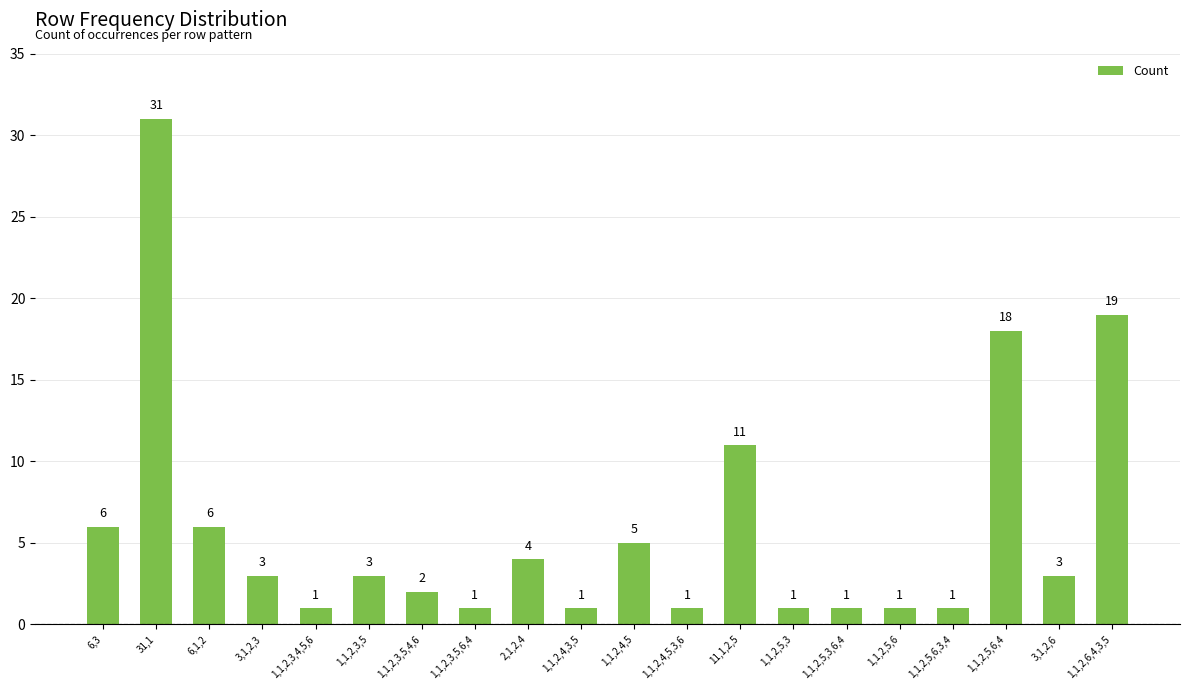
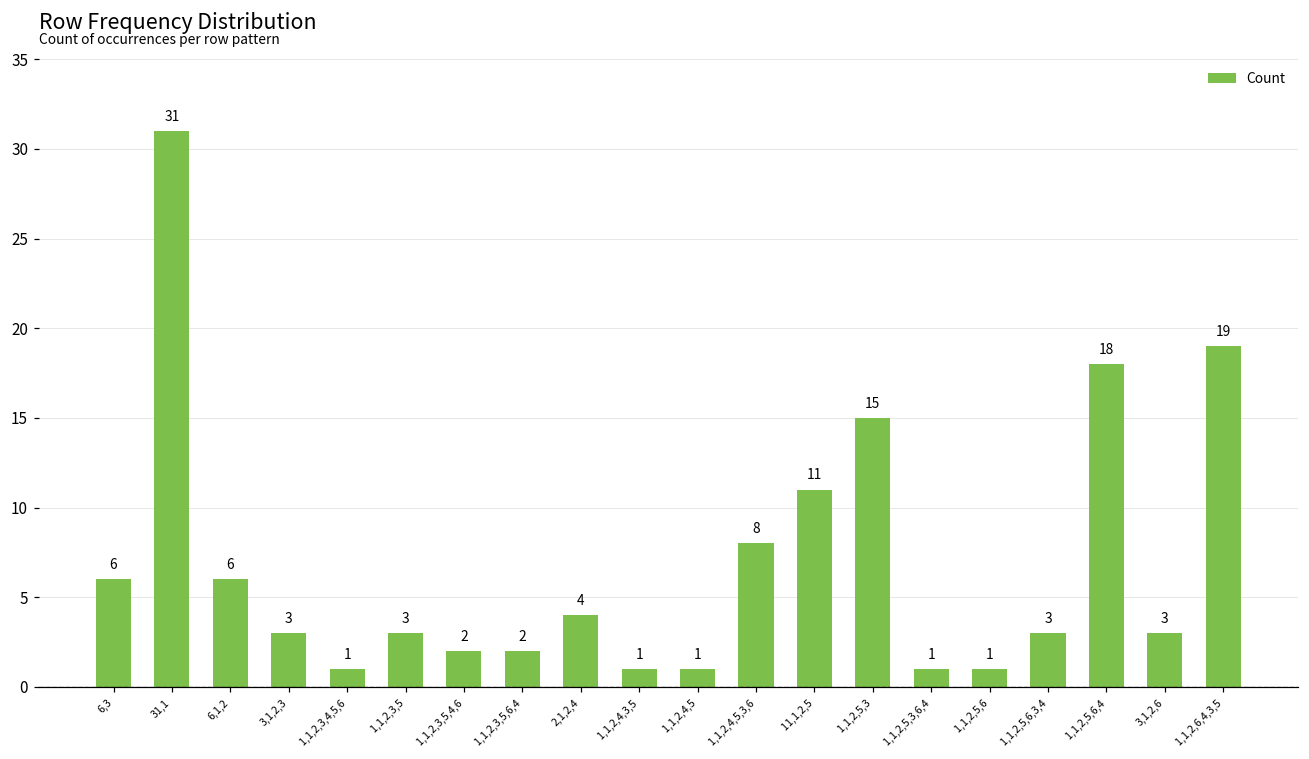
  {
    "6,3": 6,
    "31,1": 31,
    "6,1,2": 6,
    "3,1,2,3": 3,
    "1,1,2,3,4,5,6": 1,
    "1,1,2,3,5": 3,
    "1,1,2,3,5,4,6": 2,
-   "1,1,2,3,5,6,4": 1,
+   "1,1,2,3,5,6,4": 2,
    "2,1,2,4": 4,
    "1,1,2,4,3,5": 1,
-   "1,1,2,4,5": 5,
-   "1,1,2,4,5,3,6": 1,
+   "1,1,2,4,5": 1,
+   "1,1,2,4,5,3,6": 8,
    "11,1,2,5": 11,
-   "1,1,2,5,3": 1,
+   "1,1,2,5,3": 15,
    "1,1,2,5,3,6,4": 1,
    "1,1,2,5,6": 1,
-   "1,1,2,5,6,3,4": 1,
+   "1,1,2,5,6,3,4": 3,
    "1,1,2,5,6,4": 18,
    "3,1,2,6": 3,
    "1,1,2,6,4,3,5": 19
  }
